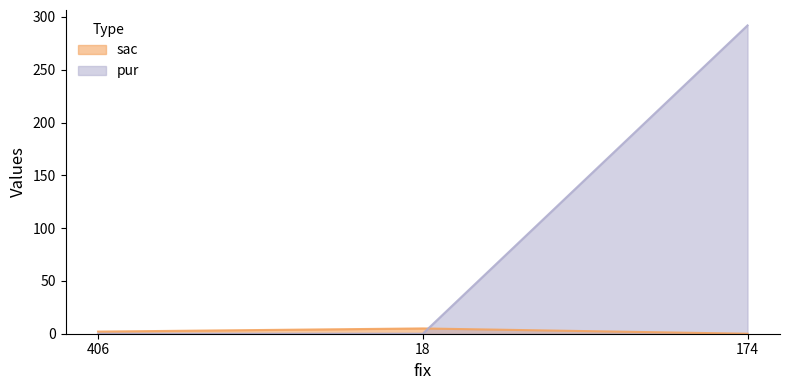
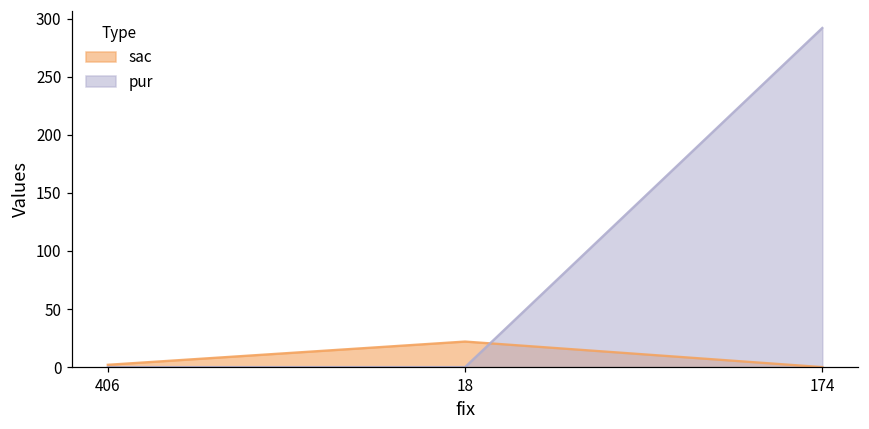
  {
    "sac": {
-     "18": 5,
+     "18": 22,
      "174": 0
    },
    "pur": {
      "18": 0,
      "174": 292
    }
  }
